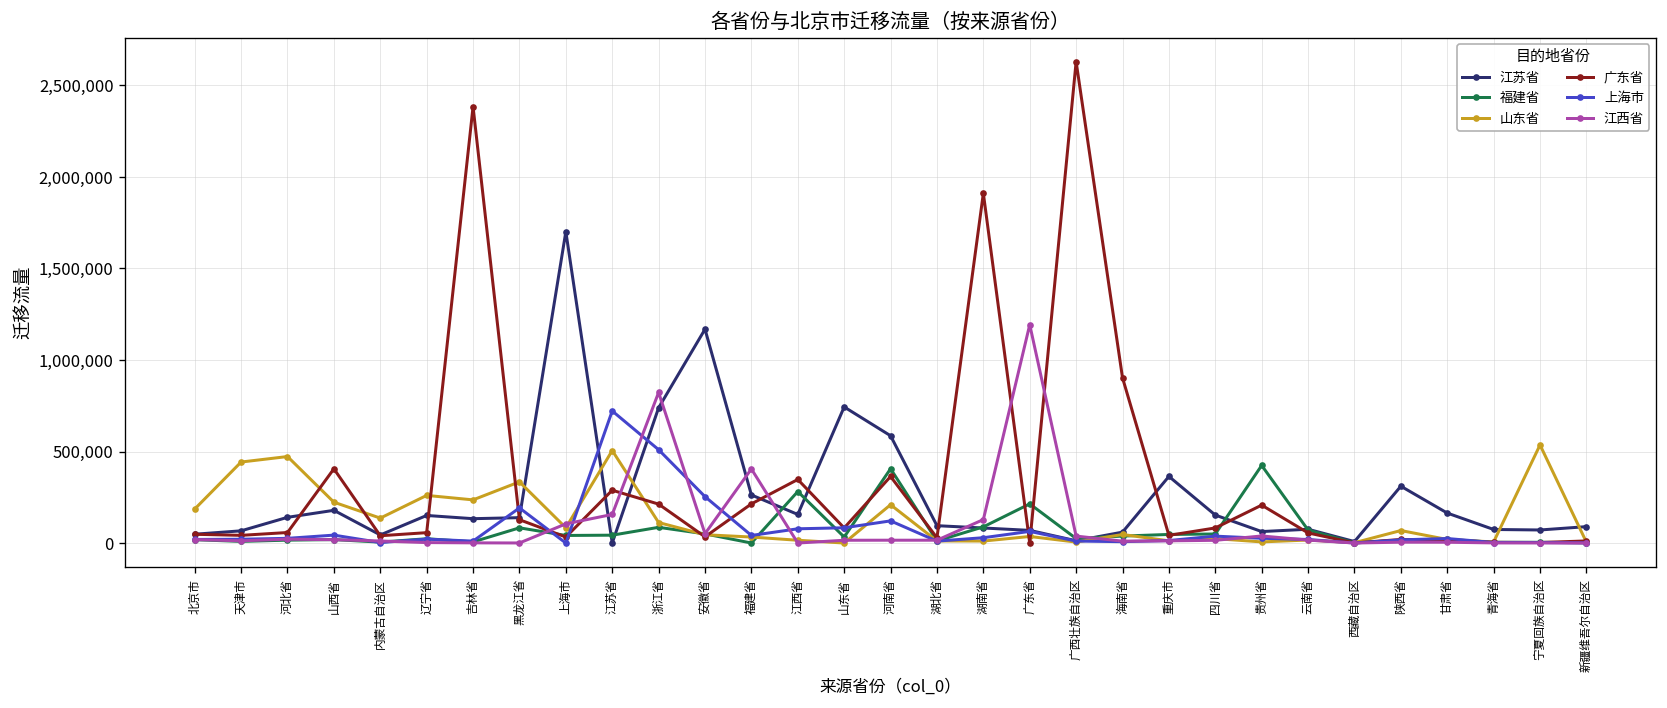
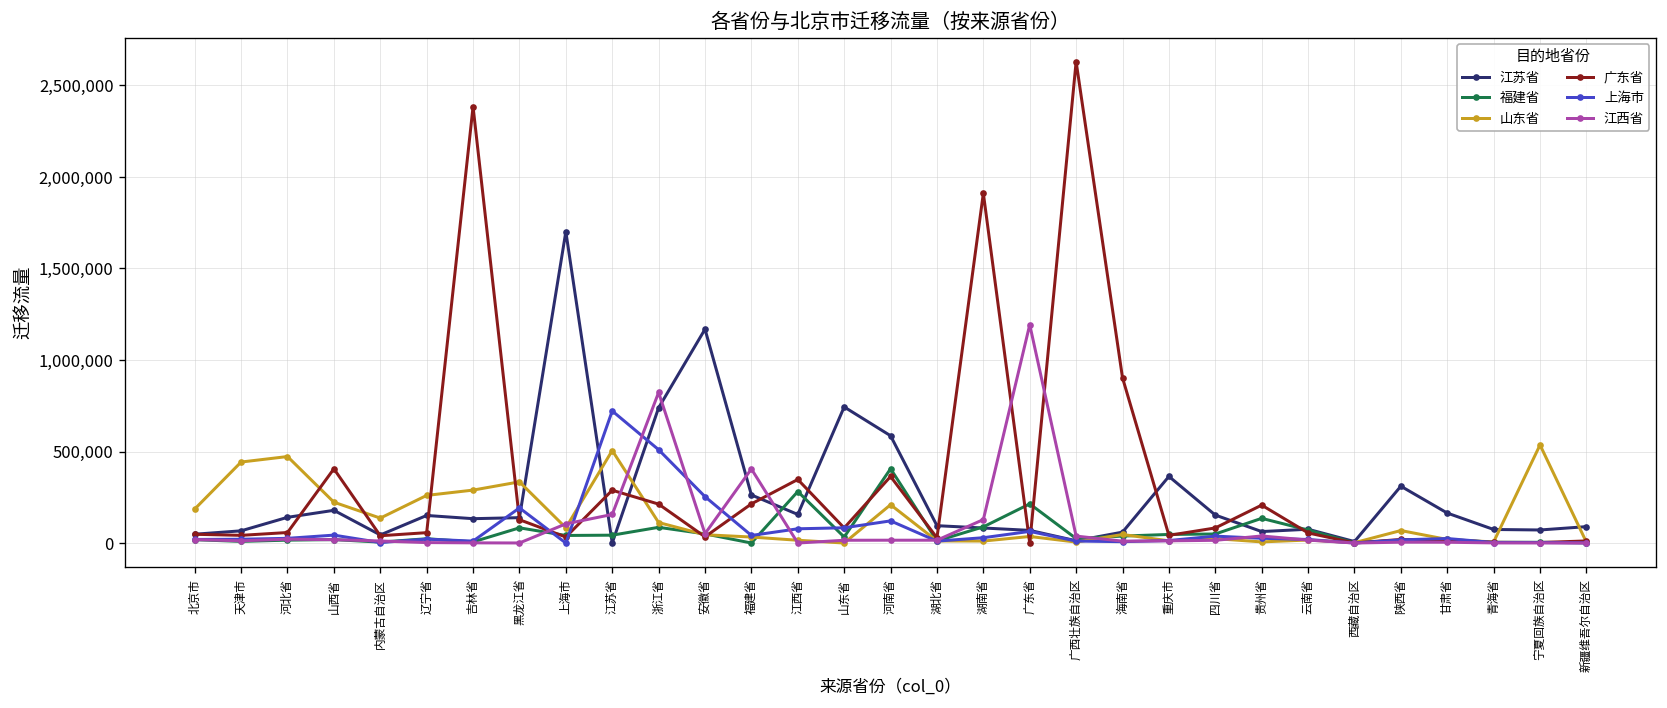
  {
    "江苏省": {
      "天津市": "70,000",
      "河北省": "140,000",
      "山西省": "180,000",
      "辽宁省": "150,000",
      "吉林省": "130,000",
      "上海市": "1,700,000",
      "江苏省": "0",
      "浙江省": "740,000",
      "安徽省": "1,170,000",
      "福建省": "260,000",
      "江西省": "160,000",
      "山东省": "740,000",
      "河南省": "590,000",
      "湖北省": "90,000",
      "重庆市": "360,000",
      "四川省": "150,000",
      "贵州省": "60,000",
      "陕西省": "310,000",
      "甘肃省": "160,000",
      "青海省": "70,000",
      "宁夏回族自治区": "70,000",
      "新疆维吾尔自治区": "90,000"
    },
    "福建省": {
      "黑龙江省": "80,000",
      "江苏省": "40,000",
      "浙江省": "90,000",
      "福建省": "0",
      "江西省": "280,000",
      "山东省": "30,000",
      "河南省": "410,000",
      "广东省": "210,000",
-     "贵州省": "420,000"
+     "贵州省": "130,000"
    },
    "山东省": {
      "北京市": "190,000",
      "天津市": "440,000",
      "河北省": "470,000",
      "山西省": "220,000",
      "内蒙古自治区": "140,000",
      "辽宁省": "260,000",
-     "吉林省": "240,000",
+     "吉林省": "290,000",
      "黑龙江省": "330,000",
      "上海市": "80,000",
      "江苏省": "510,000",
      "浙江省": "110,000",
      "河南省": "210,000",
      "湖南省": "10,000",
      "广东省": "40,000",
      "贵州省": "10,000",
      "陕西省": "70,000",
      "宁夏回族自治区": "540,000"
    },
    "广东省": {
      "天津市": "40,000",
      "河北省": "60,000",
      "山西省": "410,000",
      "辽宁省": "60,000",
      "吉林省": "2,380,000",
      "江苏省": "290,000",
      "浙江省": "210,000",
      "福建省": "210,000",
      "江西省": "350,000",
      "河南省": "360,000",
      "湖南省": "1,910,000",
      "广东省": "0",
      "广西壮族自治区": "2,630,000",
      "海南省": "900,000",
      "四川省": "80,000",
      "贵州省": "210,000"
    },
    "上海市": {
      "山西省": "40,000",
      "黑龙江省": "190,000",
      "上海市": "0",
      "江苏省": "720,000",
      "浙江省": "510,000",
      "安徽省": "250,000",
      "江西省": "80,000",
      "河南省": "120,000",
      "湖南省": "30,000"
    },
    "江西省": {
      "辽宁省": "0",
      "黑龙江省": "0",
      "上海市": "100,000",
      "江苏省": "160,000",
      "浙江省": "820,000",
      "福建省": "400,000",
      "河南省": "20,000",
      "湖南省": "130,000",
      "广东省": "1,190,000"
    }
  }
